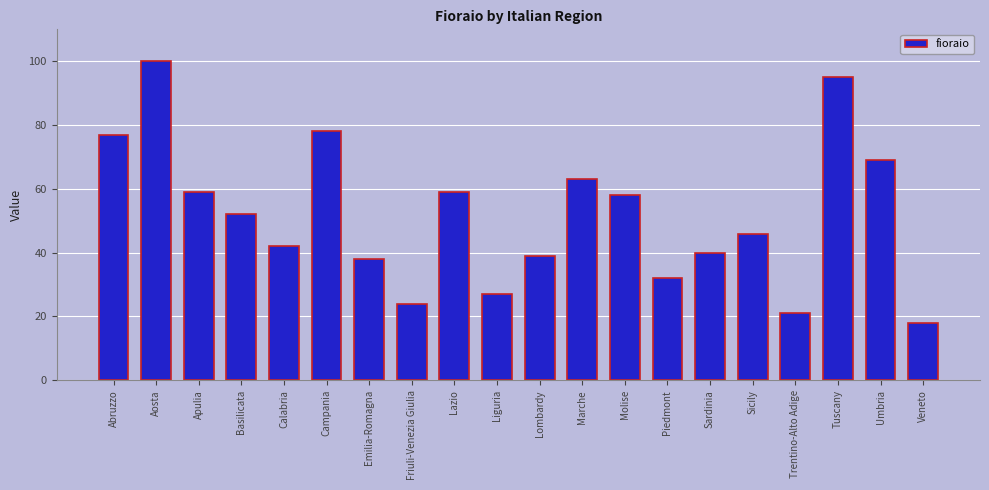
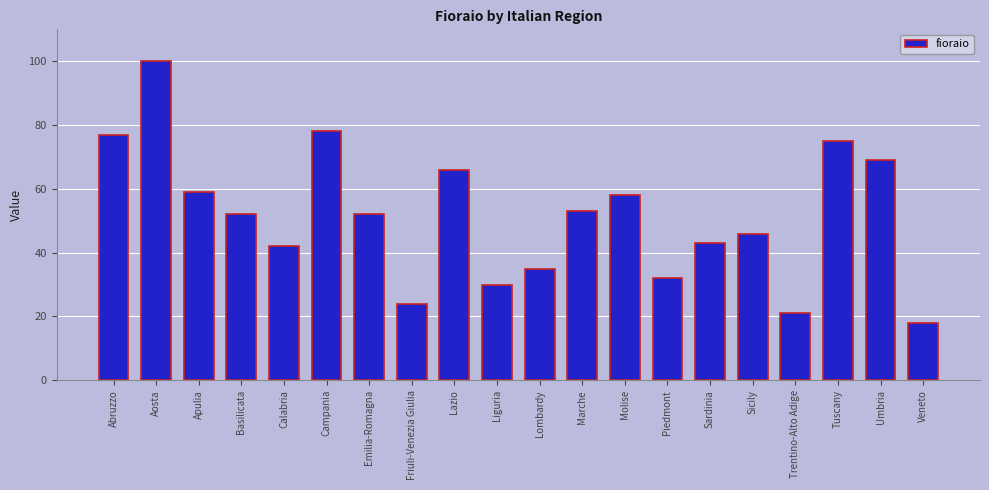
  {
    "Abruzzo": 77,
    "Aosta": 100,
    "Apulia": 59,
    "Basilicata": 52,
    "Calabria": 42,
    "Campania": 78,
-   "Emilia-Romagna": 38,
+   "Emilia-Romagna": 52,
    "Friuli-Venezia Giulia": 24,
-   "Lazio": 59,
-   "Liguria": 27,
-   "Lombardy": 39,
-   "Marche": 63,
+   "Lazio": 66,
+   "Liguria": 30,
+   "Lombardy": 35,
+   "Marche": 53,
    "Molise": 58,
    "Piedmont": 32,
-   "Sardinia": 40,
+   "Sardinia": 43,
    "Sicily": 46,
    "Trentino-Alto Adige": 21,
-   "Tuscany": 95,
+   "Tuscany": 75,
    "Umbria": 69,
    "Veneto": 18
  }
